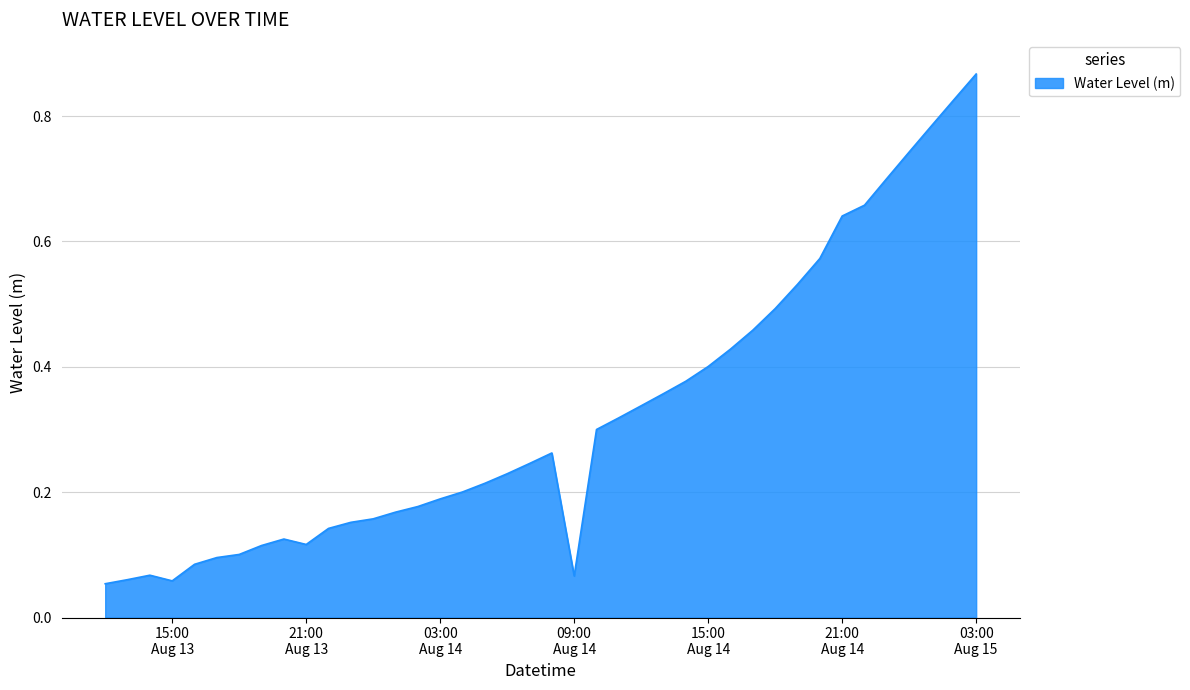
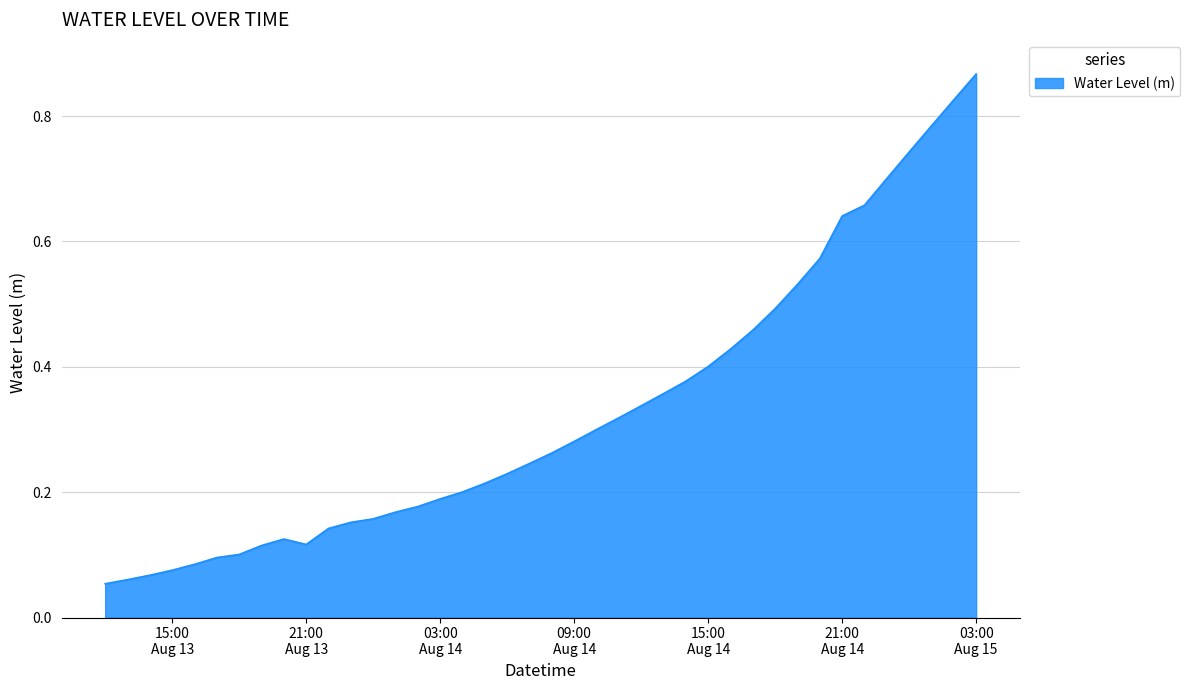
  {
-   "15:00 Aug 13": 0.06,
+   "15:00 Aug 13": 0.08,
    "21:00 Aug 13": 0.12,
    "03:00 Aug 14": 0.19,
-   "09:00 Aug 14": 0.07,
+   "09:00 Aug 14": 0.28,
    "15:00 Aug 14": 0.40,
    "21:00 Aug 14": 0.64,
    "03:00 Aug 15": 0.87
  }
